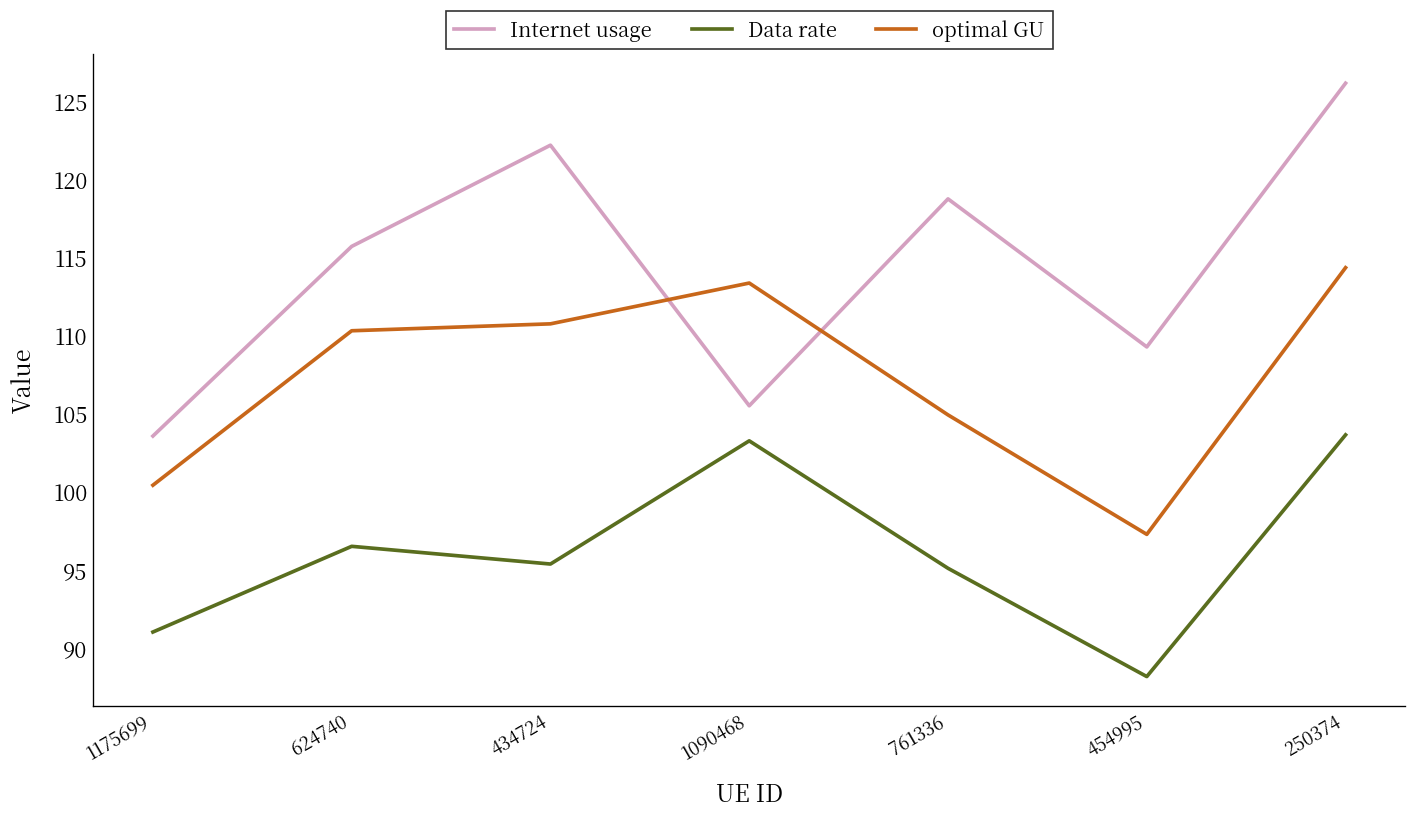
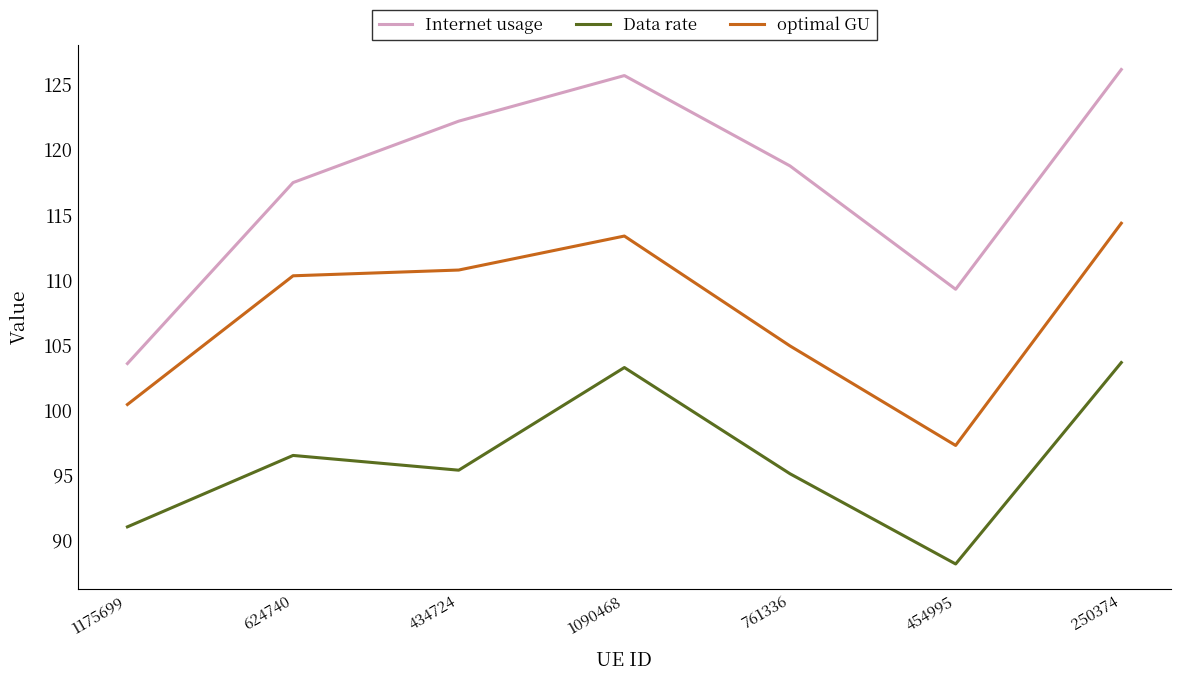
  {
    "Internet usage": {
      "1175699": 103.5,
-     "624740": 115.7,
+     "624740": 117.5,
      "434724": 122.2,
-     "1090468": 105.5,
+     "1090468": 125.7,
      "761336": 118.7,
      "454995": 109.3,
      "250374": 126.2
    },
    "Data rate": {
      "1175699": 91.0,
      "624740": 96.5,
      "434724": 95.4,
      "1090468": 103.2,
      "761336": 95.1,
      "454995": 88.1,
      "250374": 103.6
    },
    "optimal GU": {
      "1175699": 100.4,
      "624740": 110.3,
      "434724": 110.7,
      "1090468": 113.4,
      "761336": 104.9,
      "454995": 97.3,
      "250374": 114.3
    }
  }
